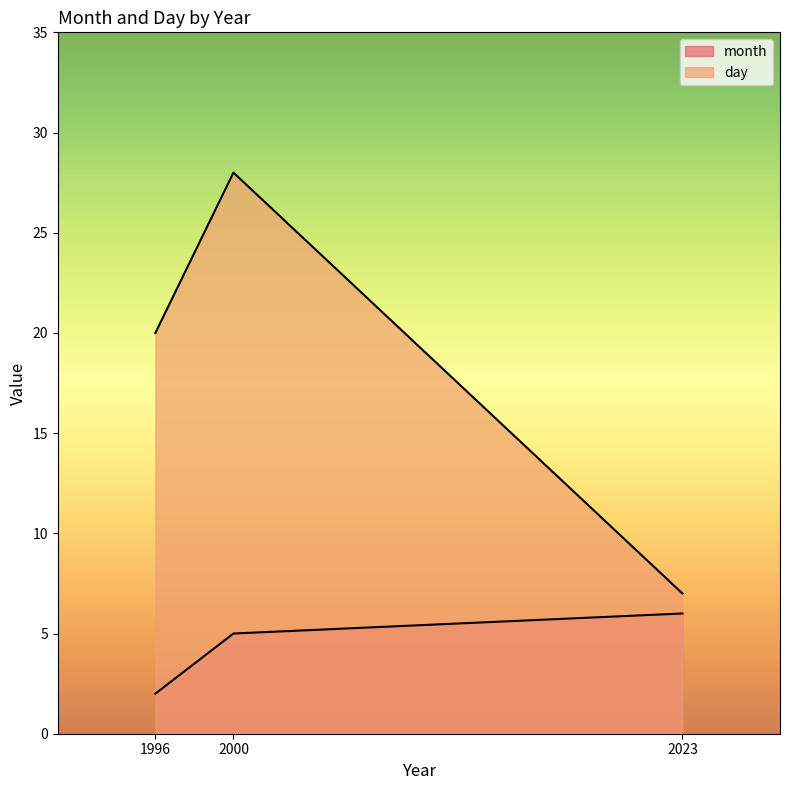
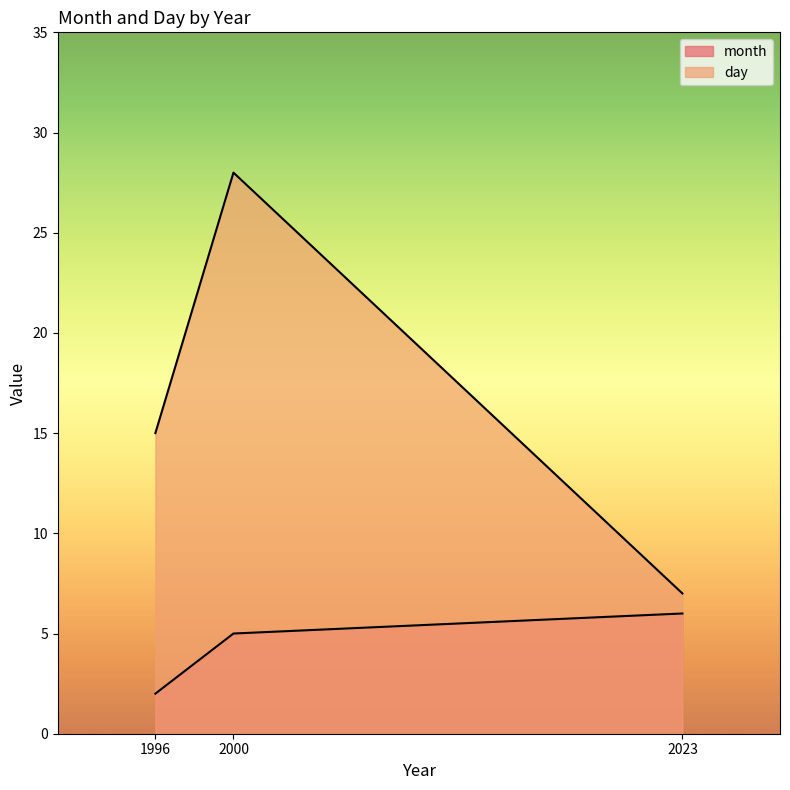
  {
    "month": {
      "1996": 2,
      "2000": 5,
      "2023": 6
    },
    "day": {
-     "1996": 20,
+     "1996": 15,
      "2000": 28,
      "2023": 7
    }
  }
